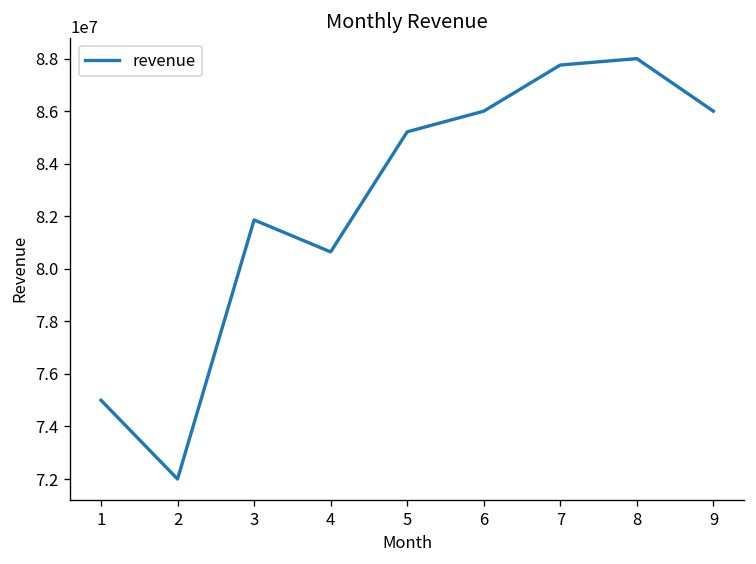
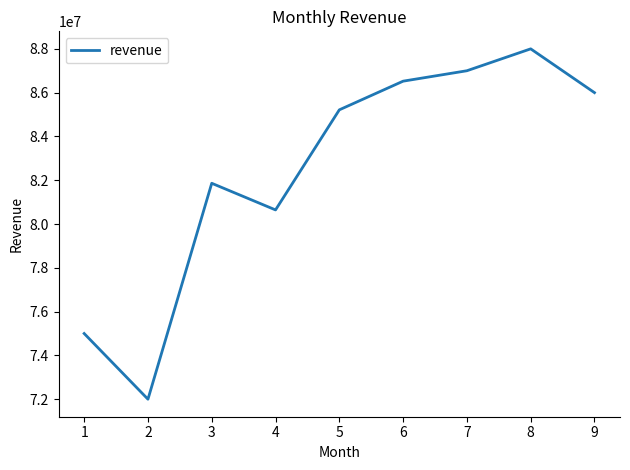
  {
    "1": 75000000,
    "2": 72000000,
    "3": 81900000,
    "4": 80600000,
    "5": 85200000,
-   "6": 86000000,
-   "7": 87800000,
+   "6": 86500000,
+   "7": 87000000,
    "8": 88000000,
    "9": 86000000
  }
